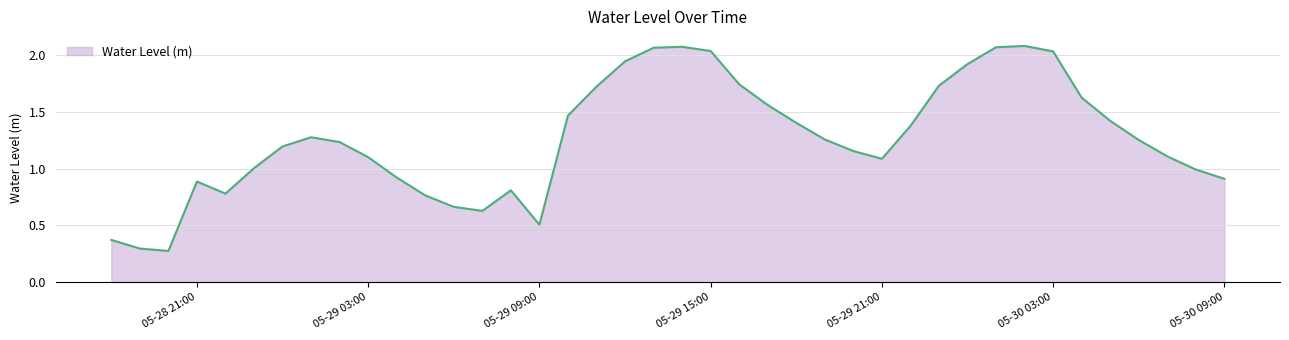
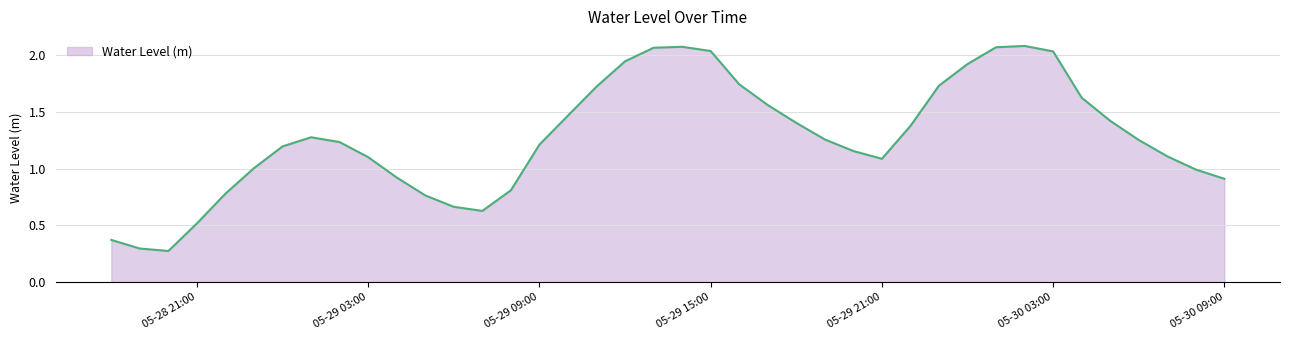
  {
-   "05-28 21:00": 0.89,
+   "05-28 21:00": 0.52,
    "05-29 03:00": 1.10,
-   "05-29 09:00": 0.51,
+   "05-29 09:00": 1.21,
    "05-29 15:00": 2.04,
    "05-29 21:00": 1.09,
    "05-30 03:00": 2.03,
    "05-30 09:00": 0.91
  }
